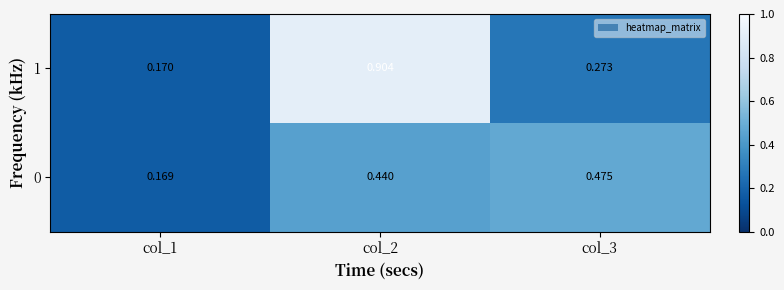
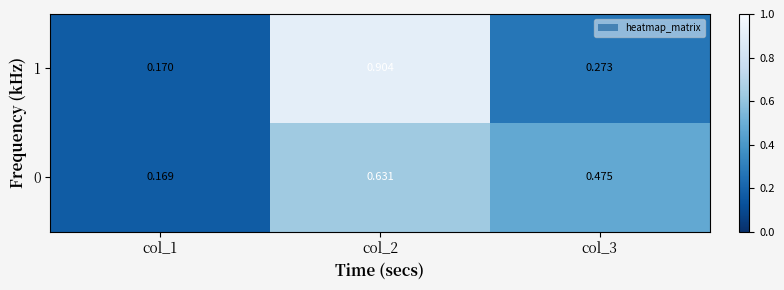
  {
    "1": {
      "col_1": 0.170,
      "col_3": 0.273
    },
    "0": {
      "col_1": 0.169,
-     "col_2": 0.440,
+     "col_2": 0.631,
      "col_3": 0.475
    }
  }
